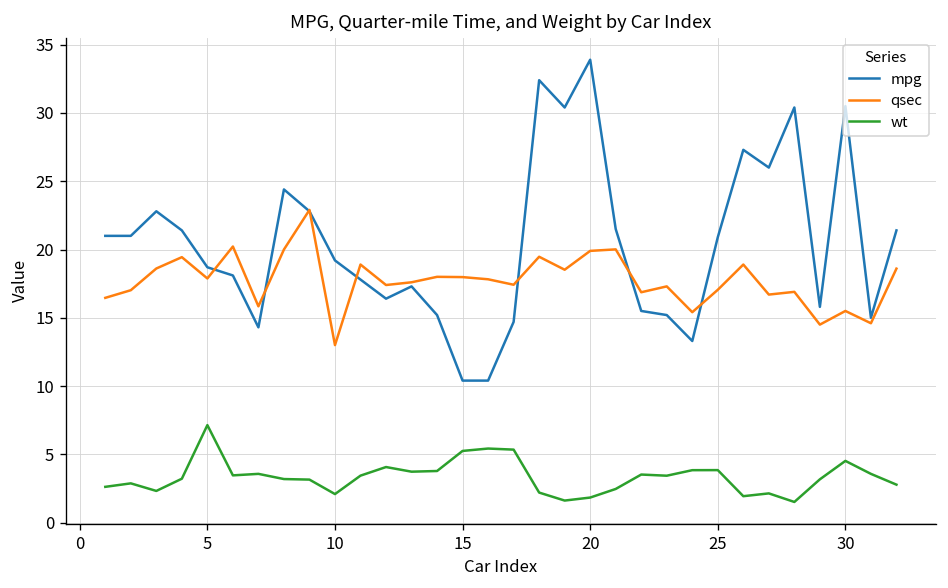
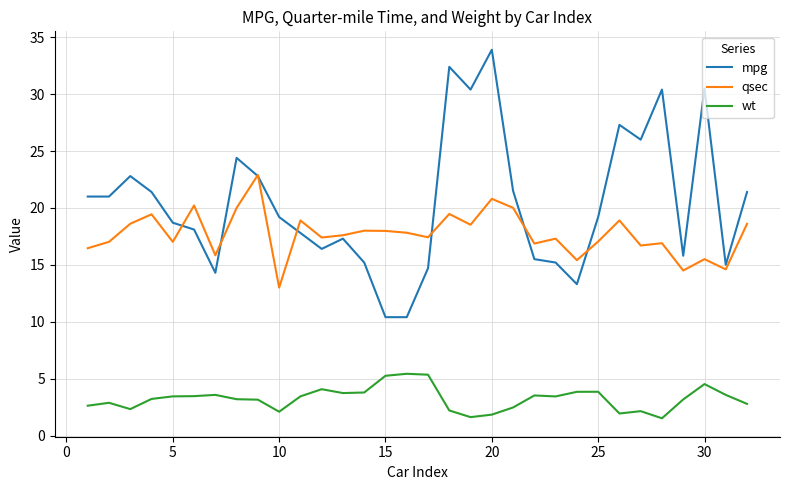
  {
    "mpg": {
      "5": 18.7,
      "10": 19.2,
      "15": 10.4,
      "20": 33.9,
-     "25": 20.9
+     "25": 19.2
    },
    "qsec": {
-     "5": 17.9,
+     "5": 17.0,
      "10": 13.0,
      "15": 18.0,
-     "20": 19.9,
+     "20": 20.8,
      "25": 17.1,
      "30": 15.5
    },
    "wt": {
-     "5": 7.1,
+     "5": 3.4,
      "10": 2.1,
      "15": 5.3,
      "20": 1.8,
      "25": 3.8,
      "30": 4.5
    }
  }
